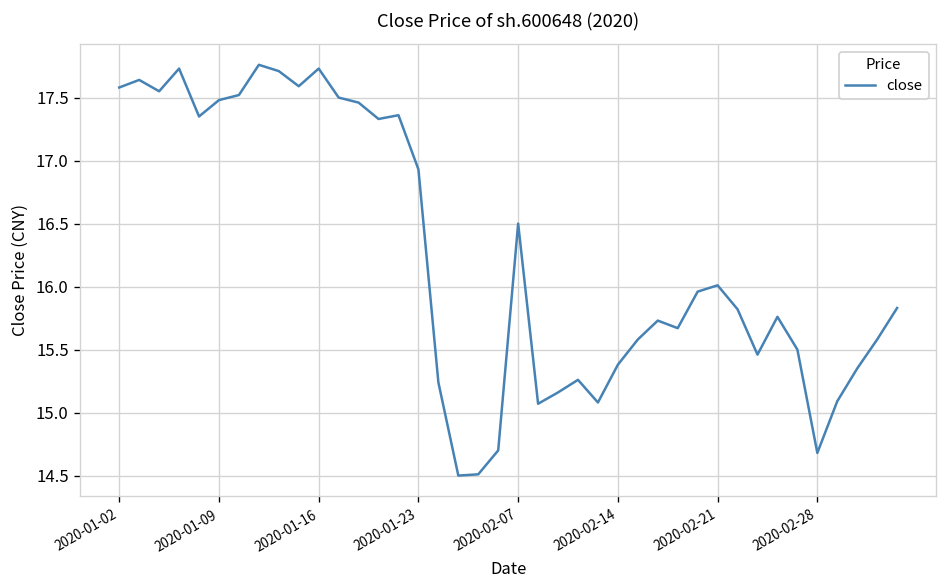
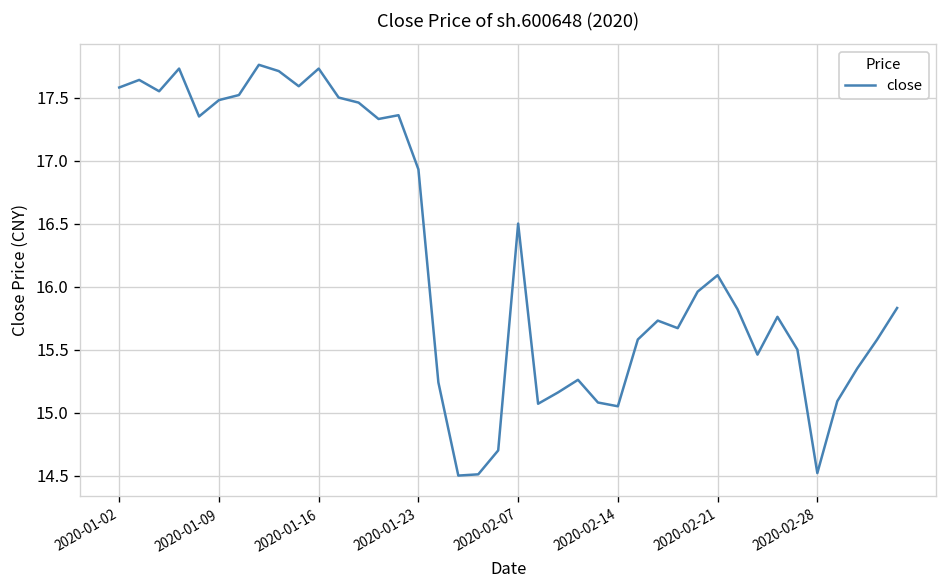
  {
    "2020-01-02": 17.58,
    "2020-01-09": 17.48,
    "2020-01-16": 17.73,
    "2020-01-23": 16.93,
    "2020-02-07": 16.50,
-   "2020-02-14": 15.38,
-   "2020-02-21": 16.01,
-   "2020-02-28": 14.68
+   "2020-02-14": 15.05,
+   "2020-02-21": 16.09,
+   "2020-02-28": 14.52
  }
